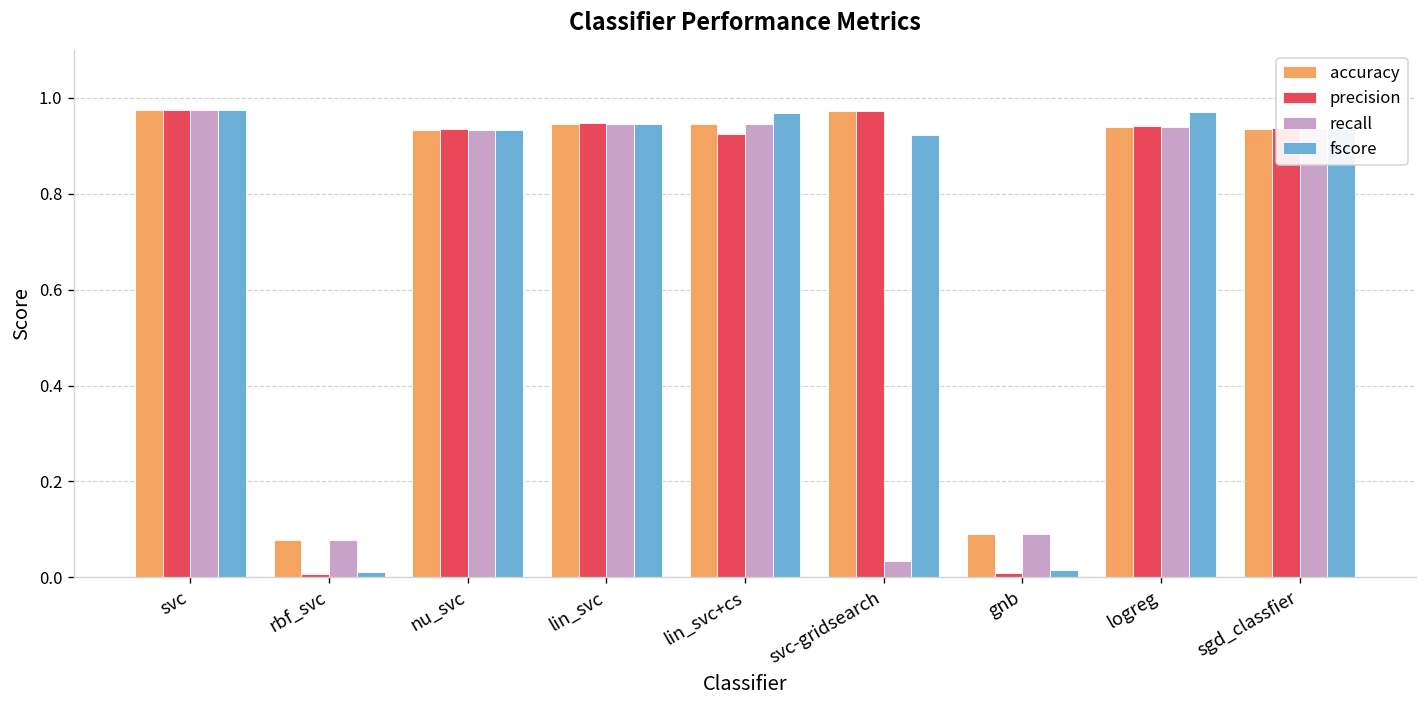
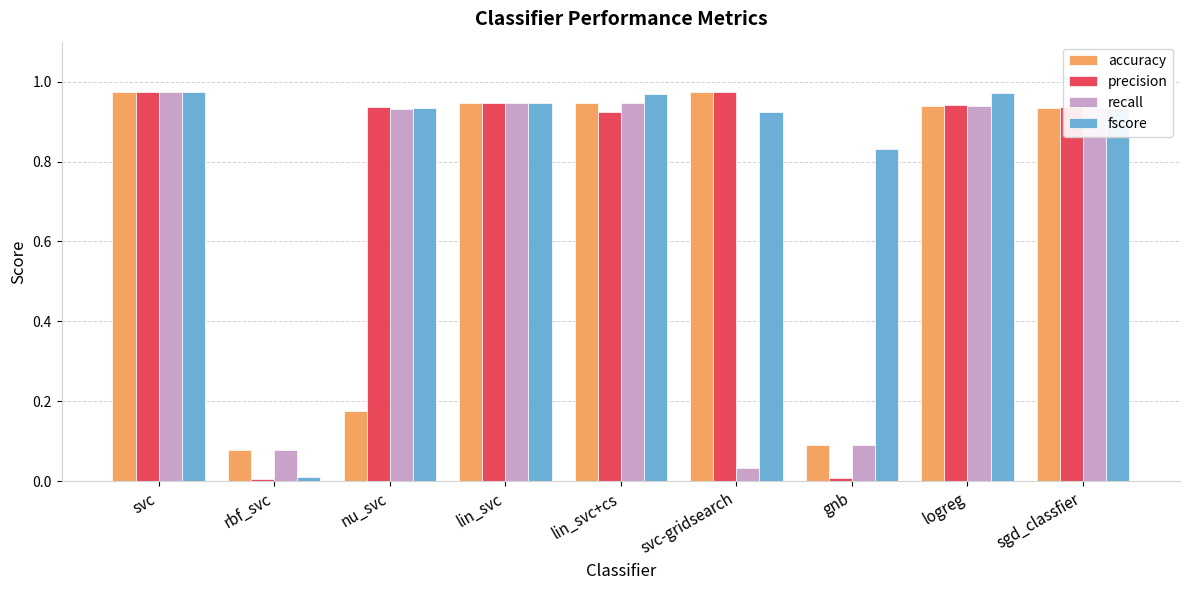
  {
    "accuracy": {
      "svc": 0.97,
      "rbf_svc": 0.08,
-     "nu_svc": 0.93,
+     "nu_svc": 0.18,
      "lin_svc": 0.95,
      "lin_svc+cs": 0.95,
      "svc-gridsearch": 0.97,
      "gnb": 0.09,
      "logreg": 0.94,
      "sgd_classfier": 0.93
    },
    "precision": {
      "svc": 0.98,
      "nu_svc": 0.94,
      "lin_svc": 0.95,
      "lin_svc+cs": 0.92,
      "svc-gridsearch": 0.97,
      "gnb": 0.01,
      "logreg": 0.94
    },
    "recall": {
      "svc": 0.97,
      "rbf_svc": 0.08,
      "nu_svc": 0.93,
      "lin_svc": 0.95,
      "lin_svc+cs": 0.95,
      "svc-gridsearch": 0.03,
      "gnb": 0.09,
      "logreg": 0.94
    },
    "fscore": {
      "svc": 0.97,
      "rbf_svc": 0.01,
      "nu_svc": 0.93,
      "lin_svc": 0.95,
      "lin_svc+cs": 0.97,
      "svc-gridsearch": 0.92,
-     "gnb": 0.02,
+     "gnb": 0.83,
      "logreg": 0.97
    }
  }
